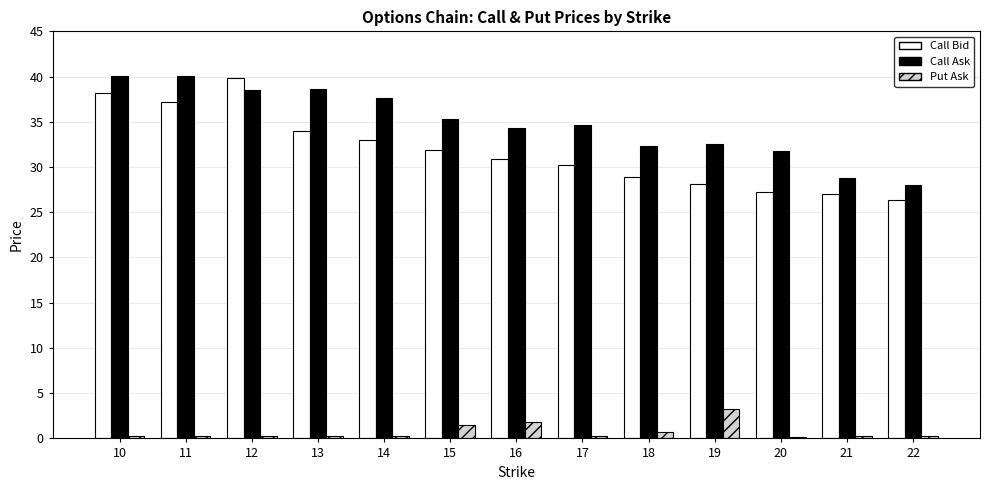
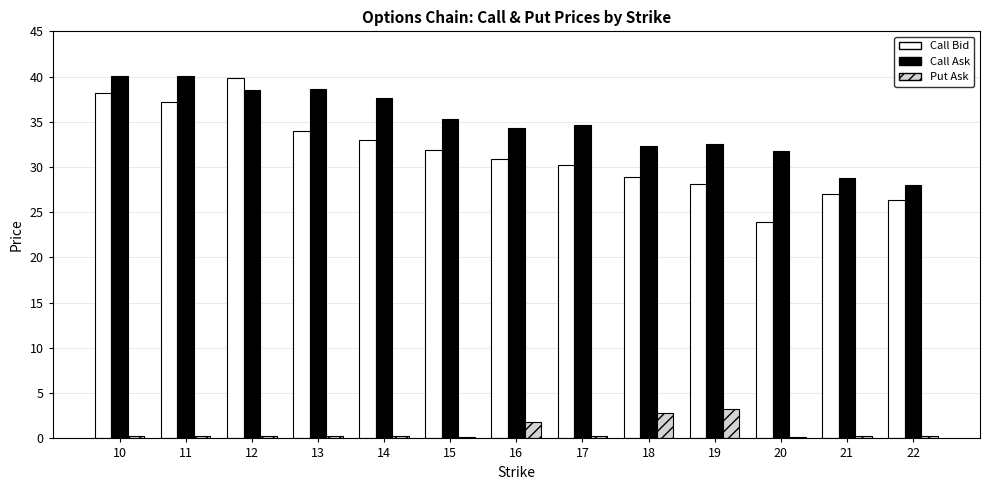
  {
    "Call Bid": {
      "10": 38,
      "11": 37,
      "12": 40,
      "13": 34,
      "14": 33,
      "15": 32,
      "16": 31,
      "17": 30,
      "18": 29,
      "19": 28,
-     "20": 27,
+     "20": 24,
      "21": 27,
      "22": 26
    },
    "Call Ask": {
      "10": 40,
      "11": 40,
      "12": 39,
      "13": 39,
      "14": 38,
      "15": 35,
      "16": 34,
      "17": 35,
      "18": 32,
      "19": 33,
      "20": 32,
      "21": 29,
      "22": 28
    },
    "Put Ask": {
      "10": 0,
      "11": 0,
      "12": 0,
      "13": 0,
      "14": 0,
-     "15": 2,
+     "15": 0,
      "16": 2,
      "17": 0,
-     "18": 1,
+     "18": 3,
      "19": 3,
      "21": 0,
      "22": 0
    }
  }
